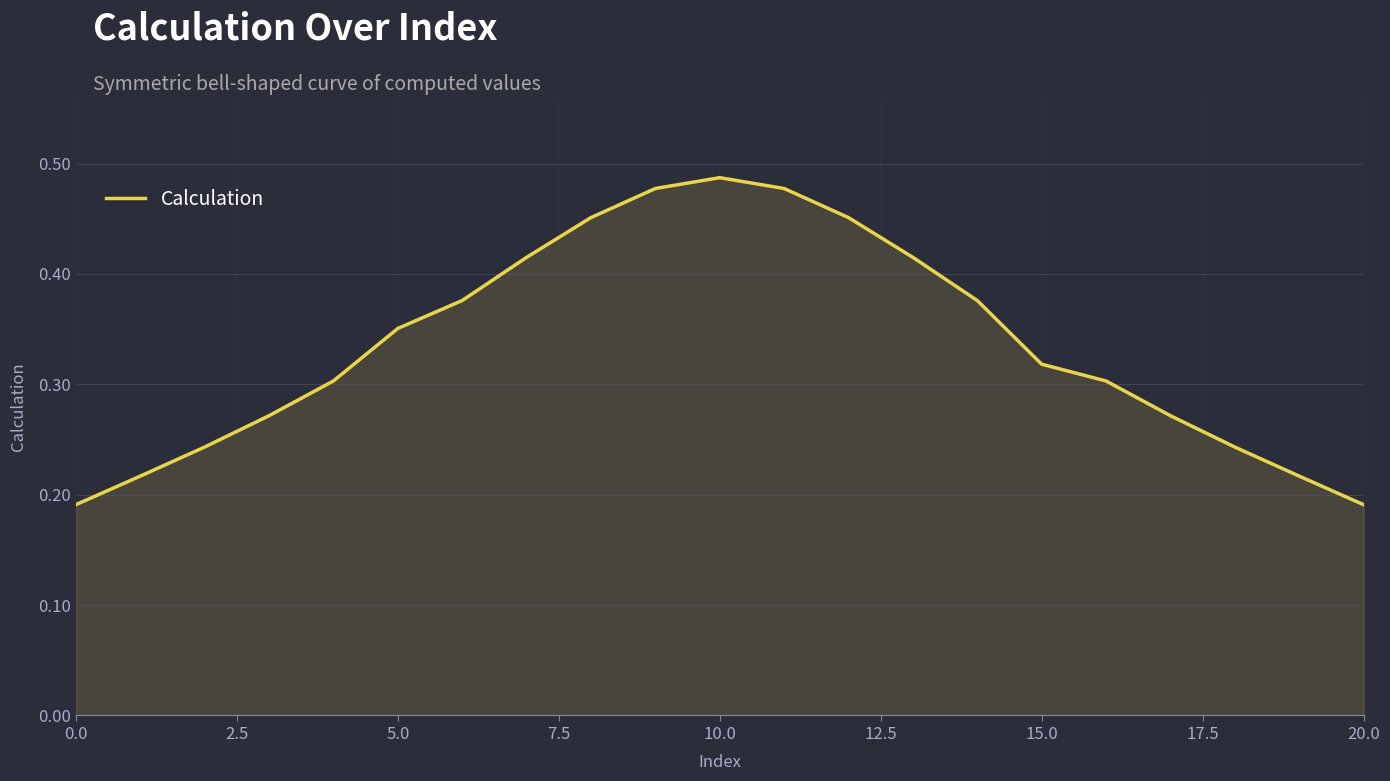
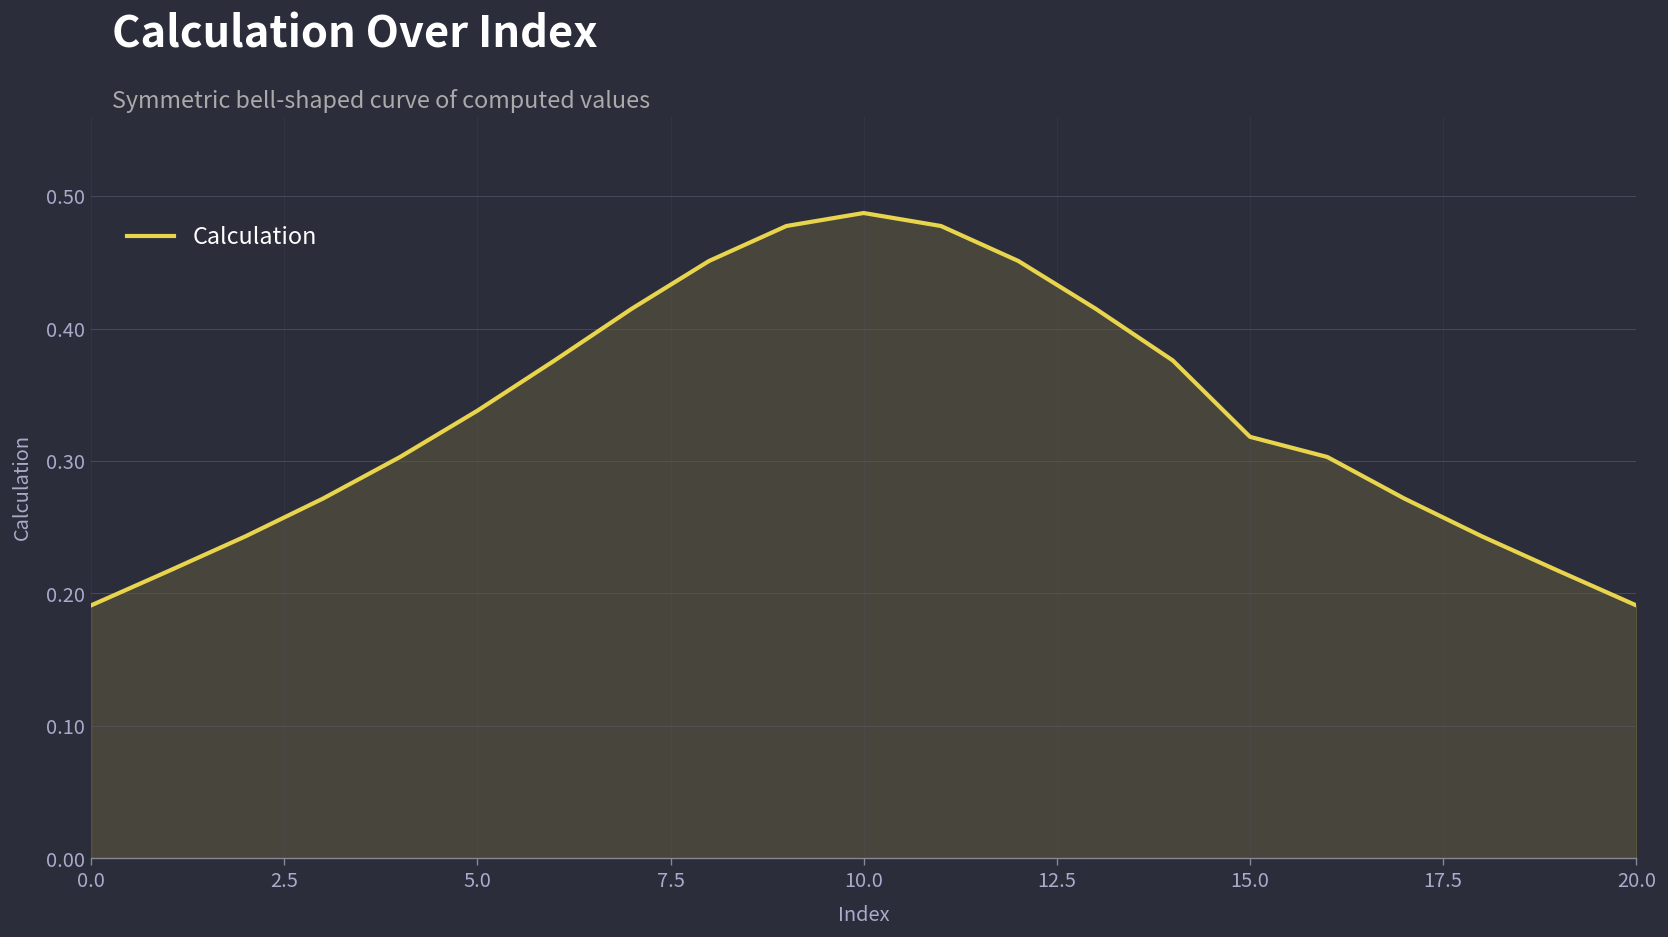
  {
    "0.0": 0.191,
-   "5.0": 0.351,
+   "5.0": 0.338,
    "10.0": 0.487,
    "15.0": 0.318,
    "20.0": 0.191
  }
